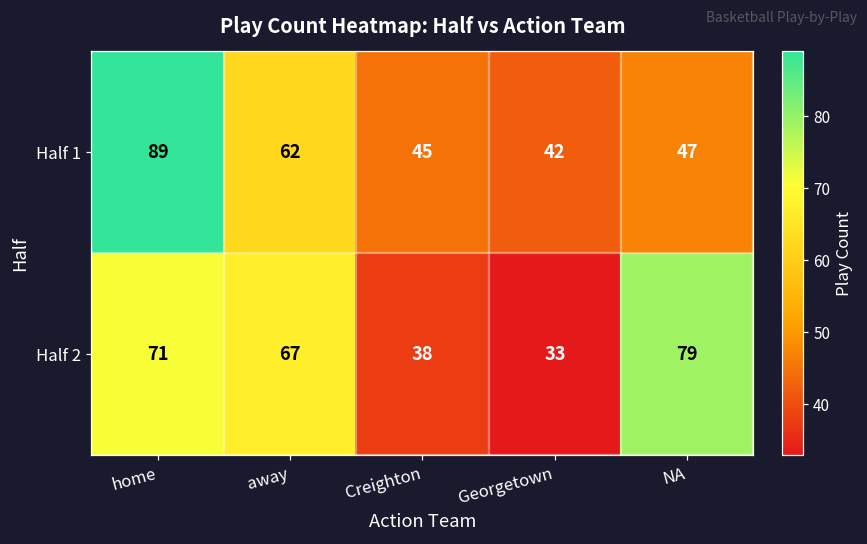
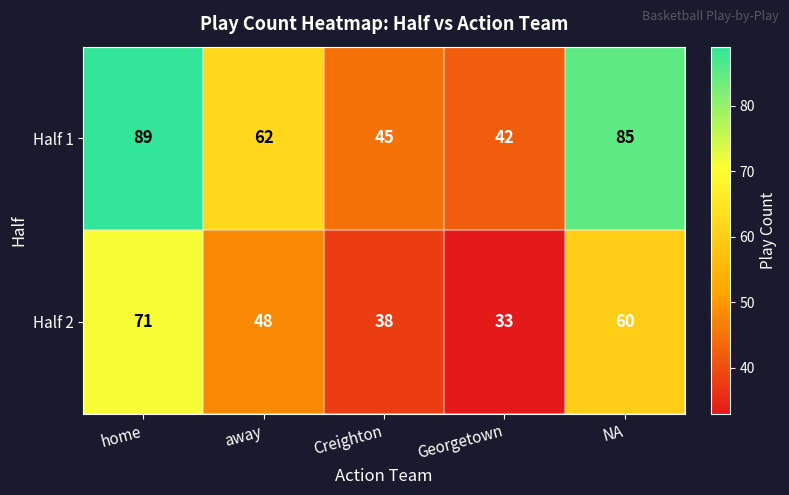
  {
    "Half 1": {
      "home": 89,
      "away": 62,
      "Creighton": 45,
      "Georgetown": 42,
-     "NA": 47
+     "NA": 85
    },
    "Half 2": {
      "home": 71,
-     "away": 67,
+     "away": 48,
      "Creighton": 38,
      "Georgetown": 33,
-     "NA": 79
+     "NA": 60
    }
  }
